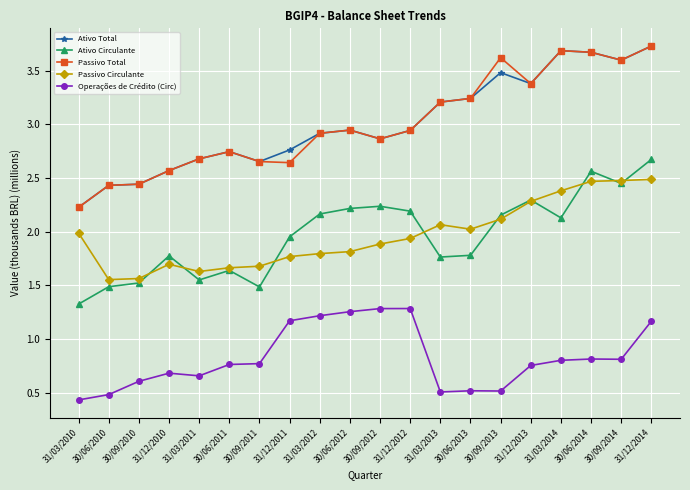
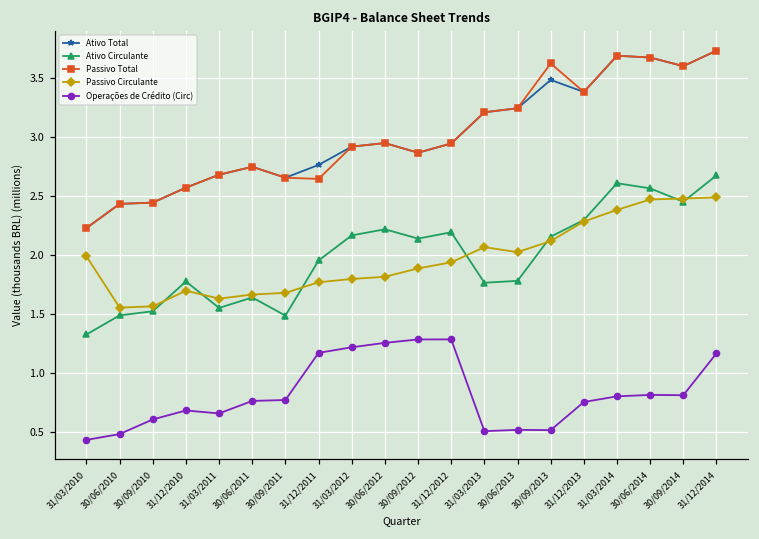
  {
    "Ativo Total": {
      "31/12/2011": 2.76,
      "30/09/2013": 3.48
    },
    "Ativo Circulante": {
      "31/03/2010": 1.33,
      "30/06/2010": 1.49,
      "30/09/2010": 1.52,
      "31/12/2010": 1.77,
      "31/03/2011": 1.55,
      "30/06/2011": 1.64,
      "30/09/2011": 1.49,
      "31/12/2011": 1.95,
      "31/03/2012": 2.16,
      "30/06/2012": 2.22,
-     "30/09/2012": 2.24,
+     "30/09/2012": 2.14,
      "31/12/2012": 2.19,
      "31/03/2013": 1.76,
      "30/06/2013": 1.78,
      "30/09/2013": 2.15,
-     "31/03/2014": 2.13,
+     "31/03/2014": 2.61,
      "30/06/2014": 2.56,
      "30/09/2014": 2.45,
      "31/12/2014": 2.67
    },
    "Passivo Total": {
      "31/12/2011": 2.64,
      "30/09/2013": 3.62
    },
    "Passivo Circulante": {
      "31/03/2010": 1.99,
      "30/06/2010": 1.55,
      "30/09/2010": 1.56,
      "31/12/2010": 1.70,
      "31/03/2011": 1.63,
      "30/06/2011": 1.66,
      "30/09/2011": 1.68,
      "31/12/2011": 1.77,
      "31/03/2012": 1.80,
      "30/06/2012": 1.81,
      "30/09/2012": 1.88,
      "31/12/2012": 1.94,
      "31/03/2013": 2.06,
      "30/06/2013": 2.02,
      "30/09/2013": 2.12,
      "31/03/2014": 2.38,
      "30/06/2014": 2.47,
      "30/09/2014": 2.48,
      "31/12/2014": 2.49
    },
    "Operações de Crédito (Circ)": {
      "31/03/2010": 0.43,
      "30/06/2010": 0.48,
      "30/09/2010": 0.61,
      "31/12/2010": 0.68,
      "31/03/2011": 0.66,
      "30/06/2011": 0.76,
      "30/09/2011": 0.77,
      "31/12/2011": 1.17,
      "31/03/2012": 1.22,
      "30/06/2012": 1.25,
      "30/09/2012": 1.28,
      "31/12/2012": 1.28,
      "31/03/2013": 0.51,
      "30/06/2013": 0.52,
      "30/09/2013": 0.52,
      "31/12/2013": 0.75,
      "31/03/2014": 0.80,
      "30/06/2014": 0.81,
      "30/09/2014": 0.81,
      "31/12/2014": 1.17
    }
  }
